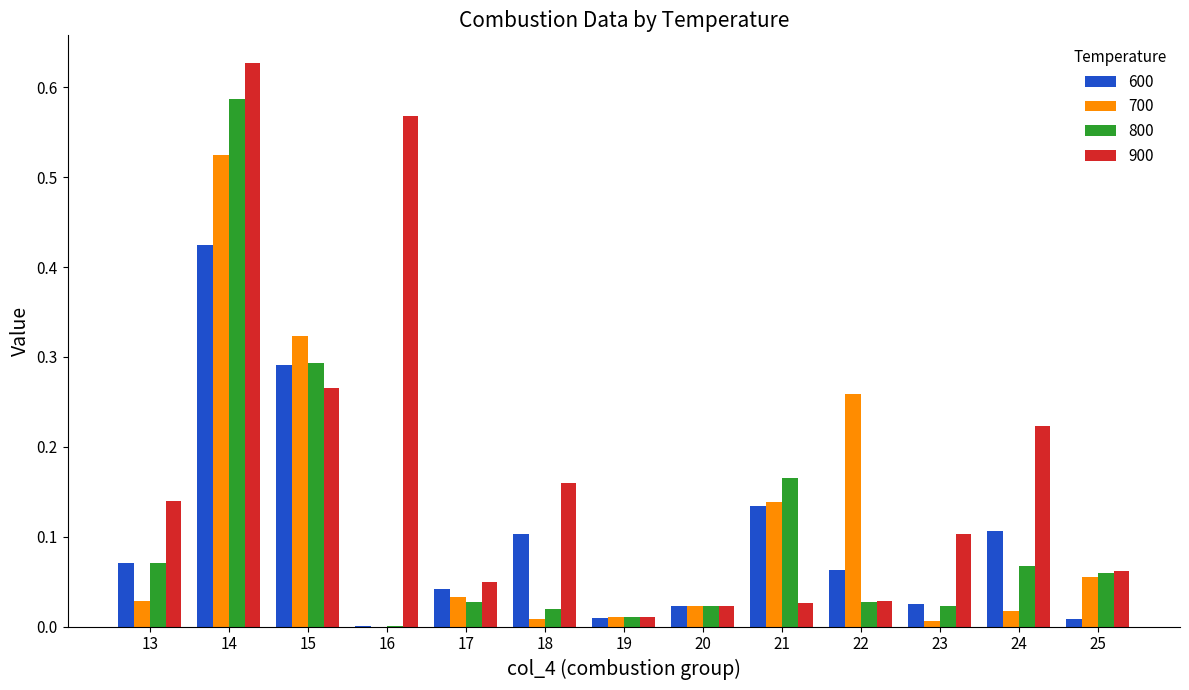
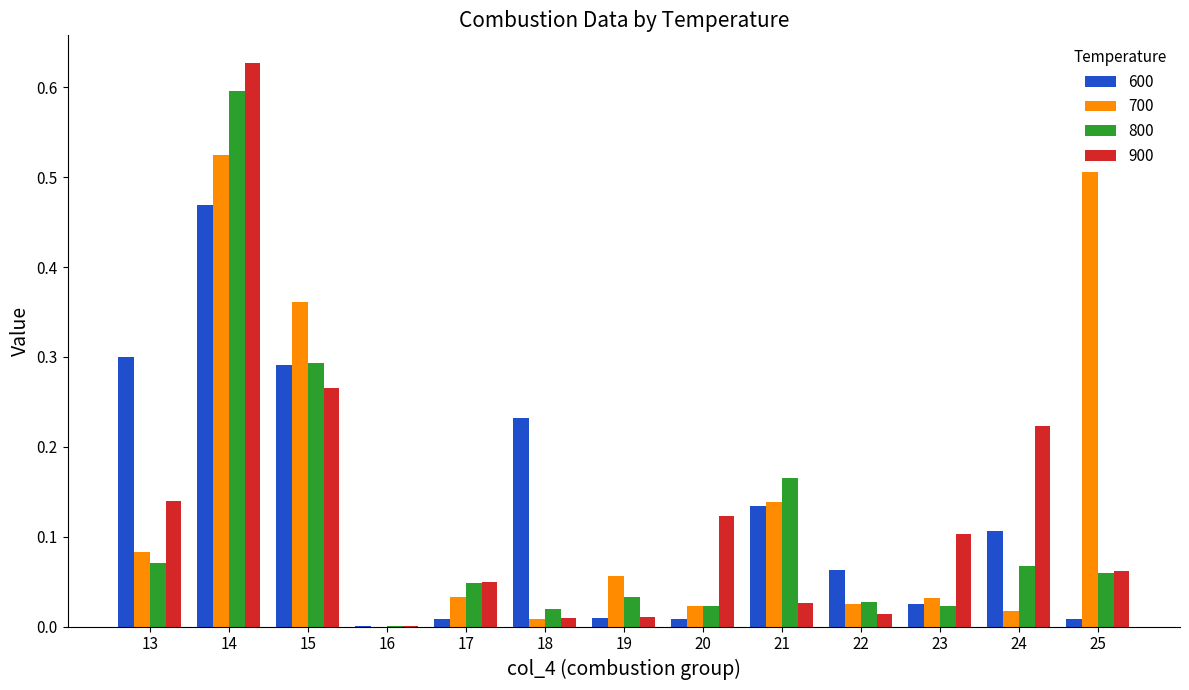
  {
    "600": {
-     "13": 0.07,
-     "14": 0.42,
+     "13": 0.30,
+     "14": 0.47,
      "15": 0.29,
-     "17": 0.04,
-     "18": 0.10,
+     "17": 0.01,
+     "18": 0.23,
      "19": 0.01,
-     "20": 0.02,
+     "20": 0.01,
      "21": 0.13,
      "22": 0.06,
      "23": 0.03,
      "24": 0.11,
      "25": 0.01
    },
    "700": {
-     "13": 0.03,
+     "13": 0.08,
      "14": 0.52,
-     "15": 0.32,
+     "15": 0.36,
      "16": 0.00,
      "17": 0.03,
      "18": 0.01,
-     "19": 0.01,
+     "19": 0.06,
      "20": 0.02,
      "21": 0.14,
-     "22": 0.26,
-     "23": 0.01,
+     "22": 0.03,
+     "23": 0.03,
      "24": 0.02,
-     "25": 0.06
+     "25": 0.51
    },
    "800": {
      "13": 0.07,
-     "14": 0.59,
+     "14": 0.60,
      "15": 0.29,
-     "17": 0.03,
+     "17": 0.05,
      "18": 0.02,
-     "19": 0.01,
+     "19": 0.03,
      "20": 0.02,
      "21": 0.17,
      "22": 0.03,
      "23": 0.02,
      "24": 0.07,
      "25": 0.06
    },
    "900": {
      "13": 0.14,
      "14": 0.63,
      "15": 0.27,
-     "16": 0.57,
+     "16": 0.00,
      "17": 0.05,
-     "18": 0.16,
+     "18": 0.01,
      "19": 0.01,
-     "20": 0.02,
+     "20": 0.12,
      "21": 0.03,
-     "22": 0.03,
+     "22": 0.01,
      "23": 0.10,
      "24": 0.22,
      "25": 0.06
    }
  }
